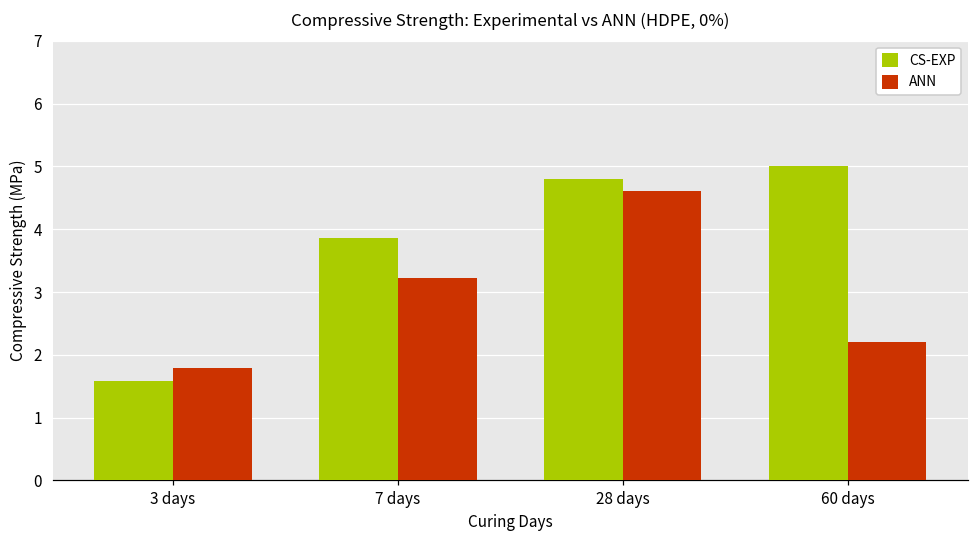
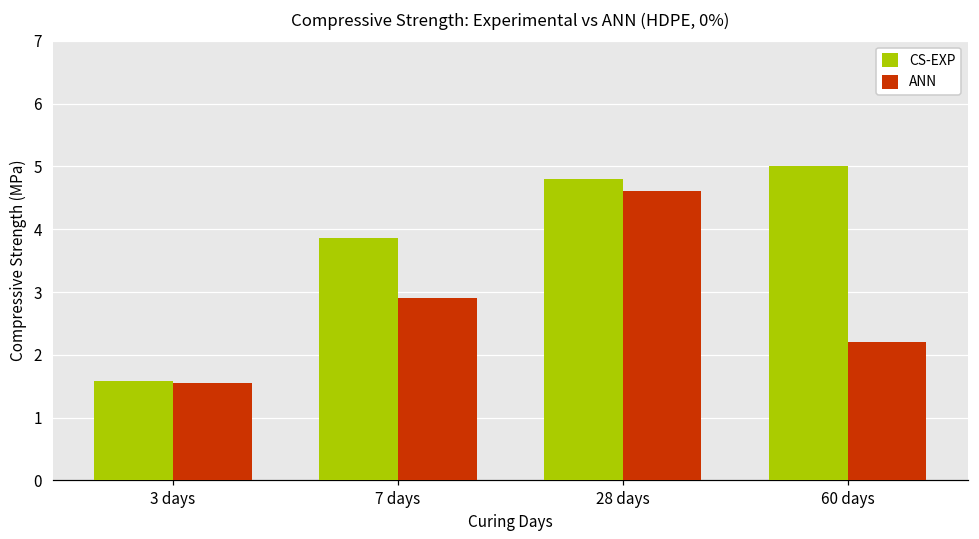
  {
    "CS-EXP": {
      "3 days": 1.6,
      "7 days": 3.9,
      "28 days": 4.8,
      "60 days": 5.0
    },
    "ANN": {
-     "3 days": 1.8,
-     "7 days": 3.2,
+     "3 days": 1.6,
+     "7 days": 2.9,
      "28 days": 4.6,
      "60 days": 2.2
    }
  }
